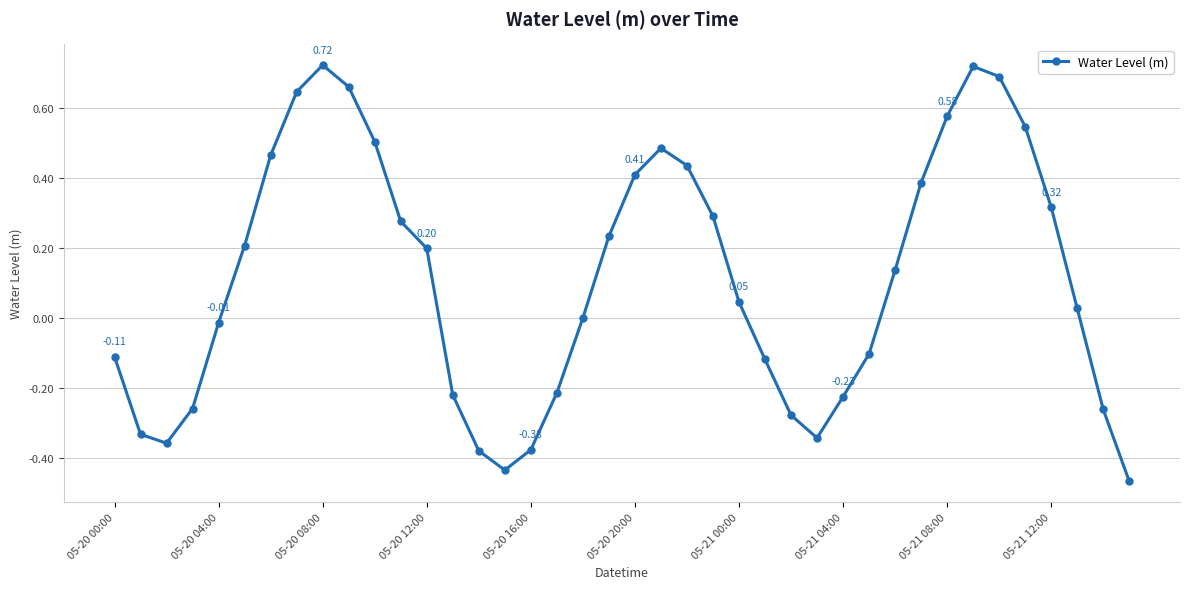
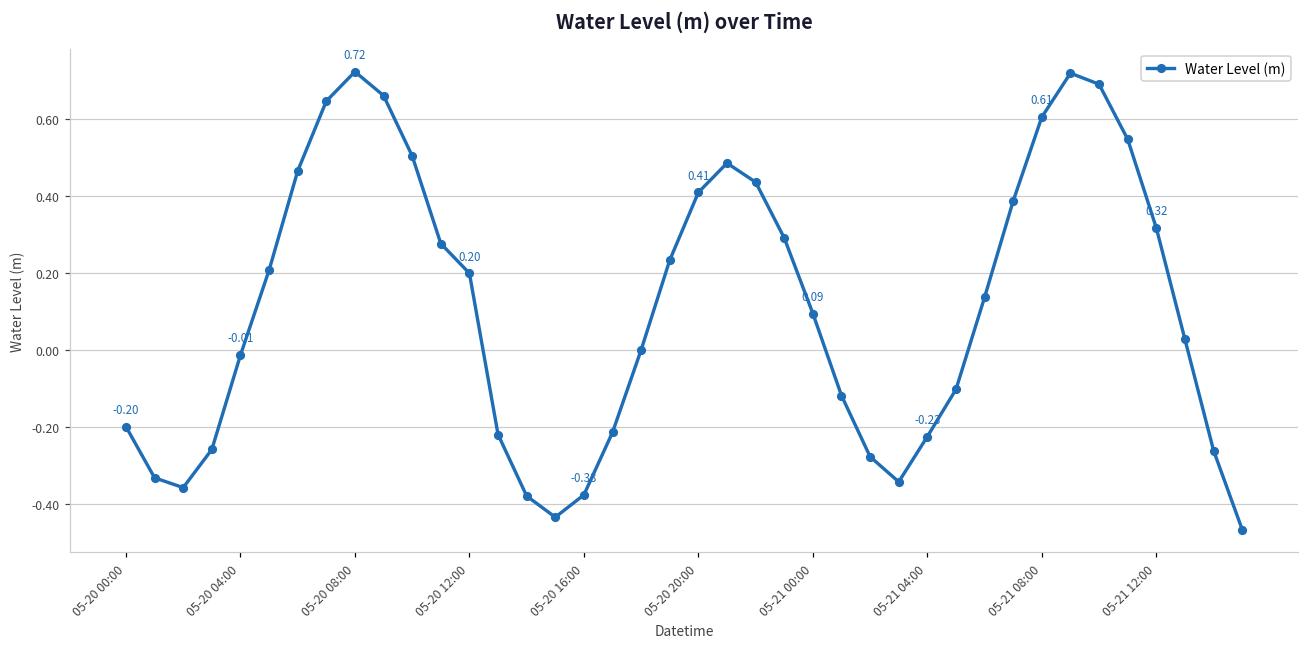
  {
-   "05-20 00:00": -0.11,
+   "05-20 00:00": -0.20,
    "05-20 04:00": -0.01,
    "05-20 08:00": 0.72,
    "05-20 12:00": 0.20,
    "05-20 16:00": -0.38,
    "05-20 20:00": 0.41,
-   "05-21 00:00": 0.05,
+   "05-21 00:00": 0.09,
    "05-21 04:00": -0.23,
-   "05-21 08:00": 0.58,
+   "05-21 08:00": 0.61,
    "05-21 12:00": 0.32
  }
